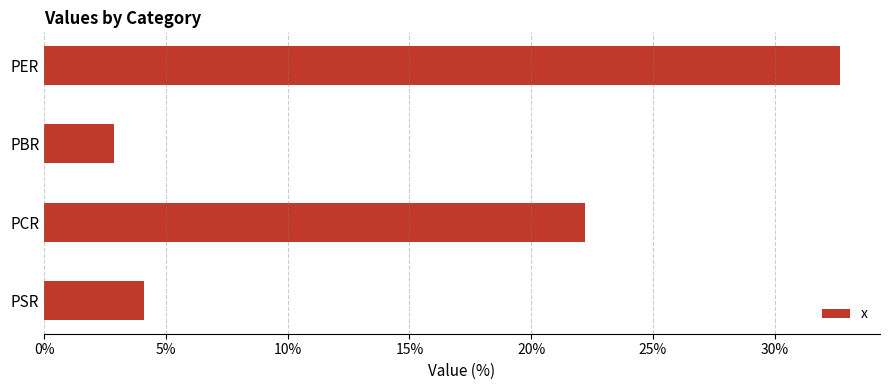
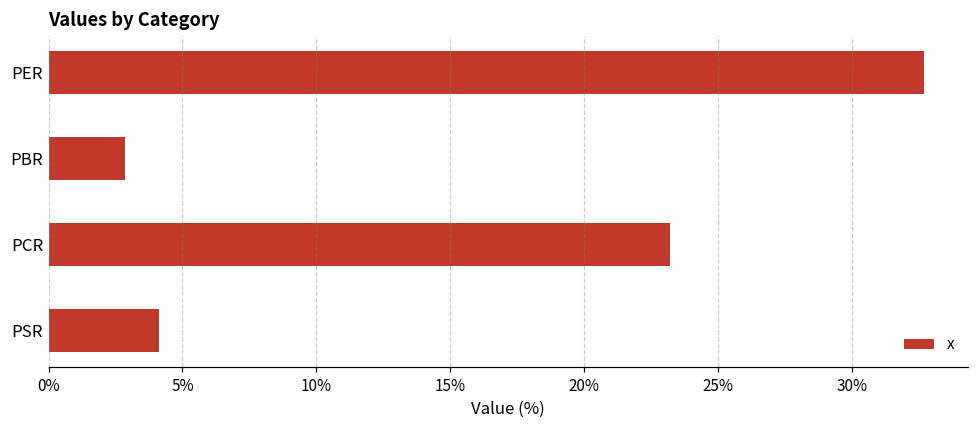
  {
    "PER": "32.7%",
    "PBR": "2.9%",
-   "PCR": "22.2%",
+   "PCR": "23.2%",
    "PSR": "4.1%"
  }
